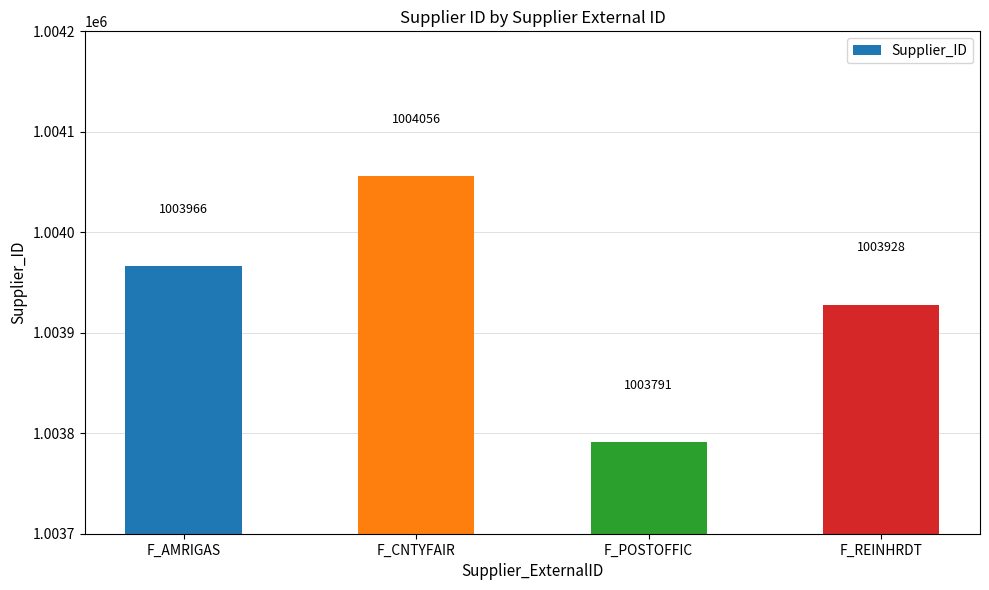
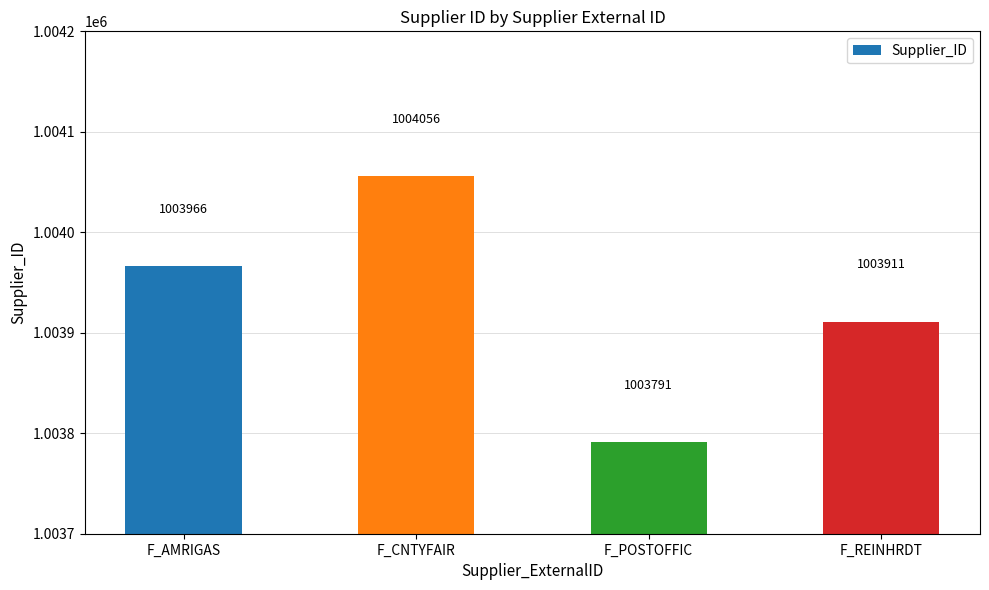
  {
-   "F_REINHRDT": 1003928
+   "F_REINHRDT": 1003911
  }
